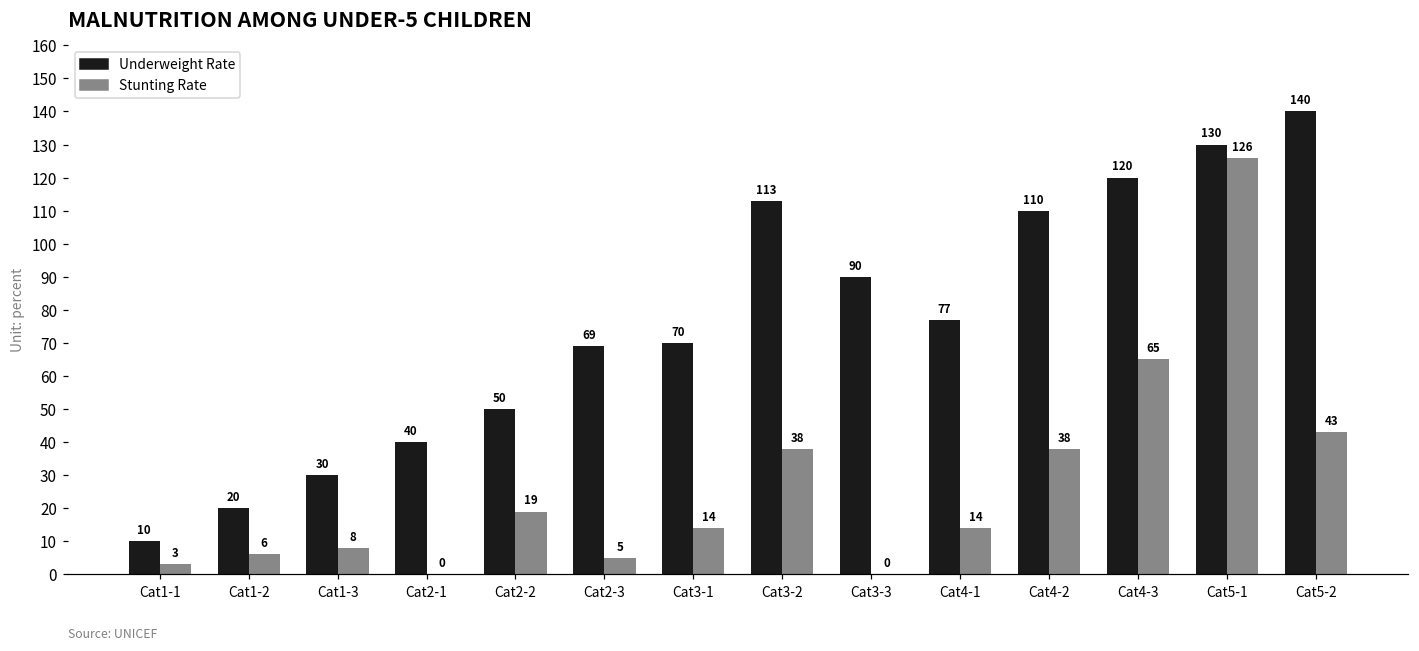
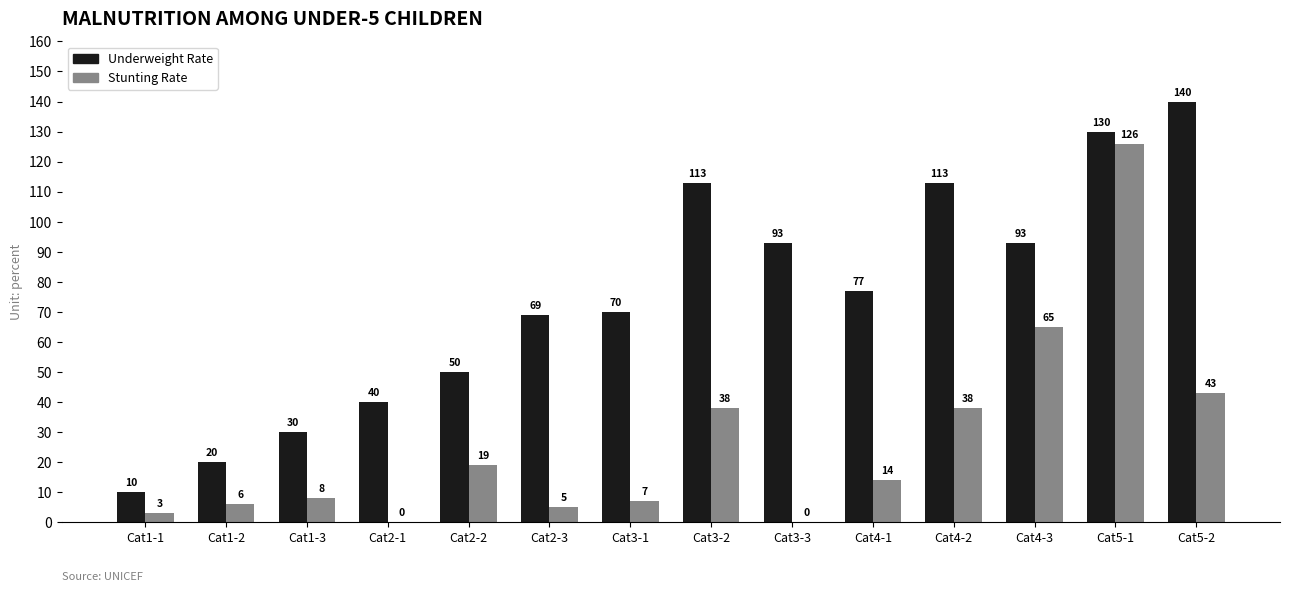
  {
    "Underweight Rate": {
      "Cat1-1": 10,
      "Cat1-2": 20,
      "Cat1-3": 30,
      "Cat2-1": 40,
      "Cat2-2": 50,
      "Cat2-3": 69,
      "Cat3-1": 70,
      "Cat3-2": 113,
-     "Cat3-3": 90,
+     "Cat3-3": 93,
      "Cat4-1": 77,
-     "Cat4-2": 110,
-     "Cat4-3": 120,
+     "Cat4-2": 113,
+     "Cat4-3": 93,
      "Cat5-1": 130,
      "Cat5-2": 140
    },
    "Stunting Rate": {
      "Cat1-1": 3,
      "Cat1-2": 6,
      "Cat1-3": 8,
      "Cat2-1": 0,
      "Cat2-2": 19,
      "Cat2-3": 5,
-     "Cat3-1": 14,
+     "Cat3-1": 7,
      "Cat3-2": 38,
      "Cat3-3": 0,
      "Cat4-1": 14,
      "Cat4-2": 38,
      "Cat4-3": 65,
      "Cat5-1": 126,
      "Cat5-2": 43
    }
  }
